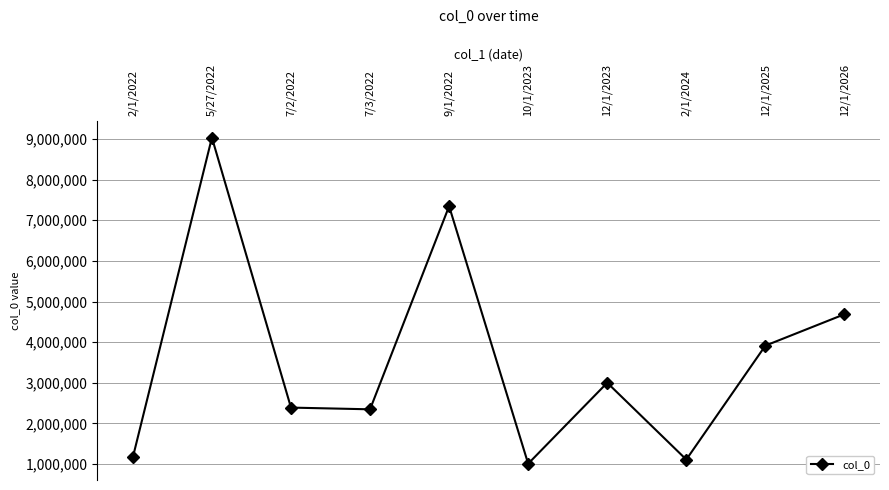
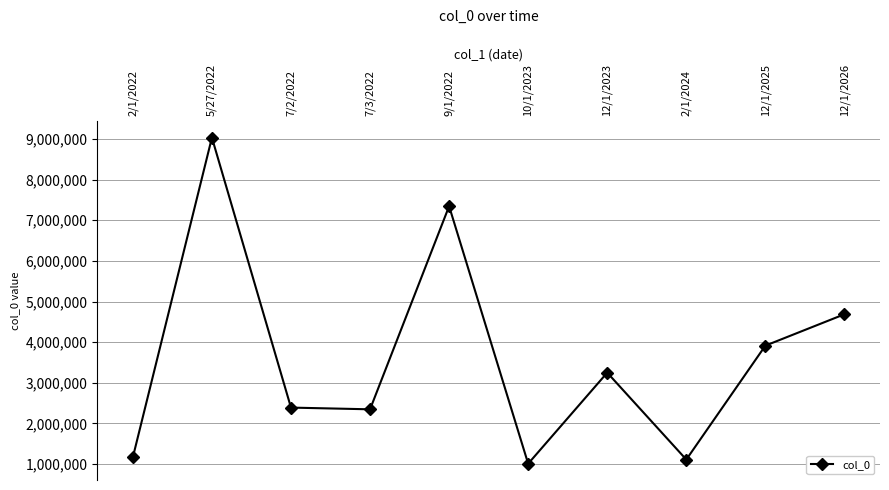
  {
    "2/1/2022": "1,200,000",
    "5/27/2022": "9,000,000",
    "7/2/2022": "2,400,000",
    "7/3/2022": "2,300,000",
    "9/1/2022": "7,300,000",
    "10/1/2023": "1,000,000",
-   "12/1/2023": "3,000,000",
+   "12/1/2023": "3,200,000",
    "2/1/2024": "1,100,000",
    "12/1/2025": "3,900,000",
    "12/1/2026": "4,700,000"
  }
